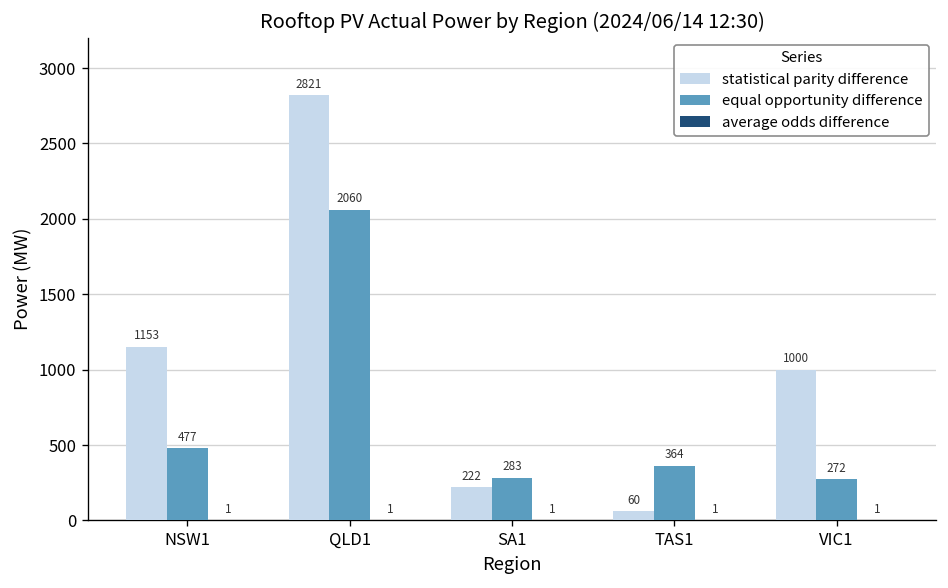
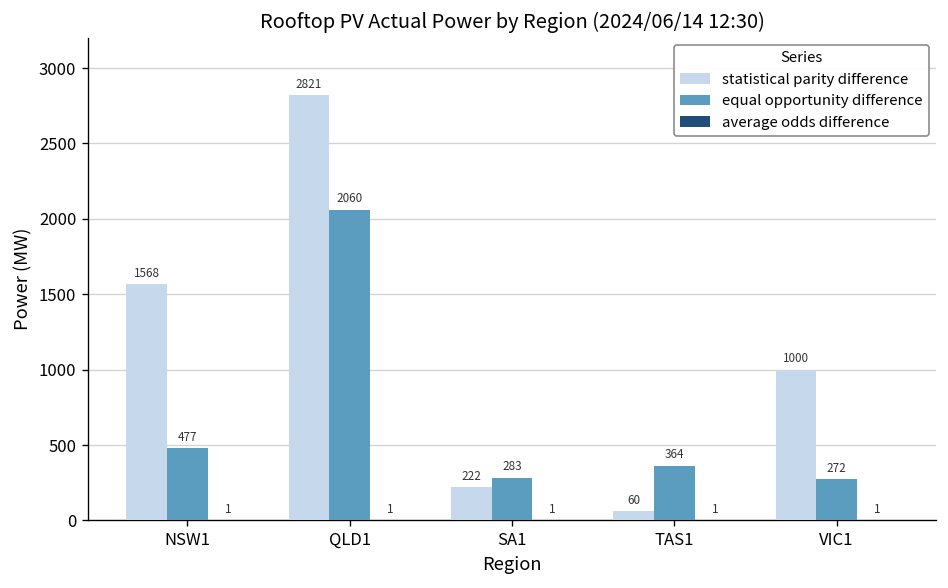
  {
    "statistical parity difference": {
-     "NSW1": 1153,
+     "NSW1": 1568,
      "QLD1": 2821,
      "SA1": 222,
      "TAS1": 60,
      "VIC1": 1000
    },
    "equal opportunity difference": {
      "NSW1": 477,
      "QLD1": 2060,
      "SA1": 283,
      "TAS1": 364,
      "VIC1": 272
    },
    "average odds difference": {
      "NSW1": 1,
      "QLD1": 1,
      "SA1": 1,
      "TAS1": 1,
      "VIC1": 1
    }
  }
